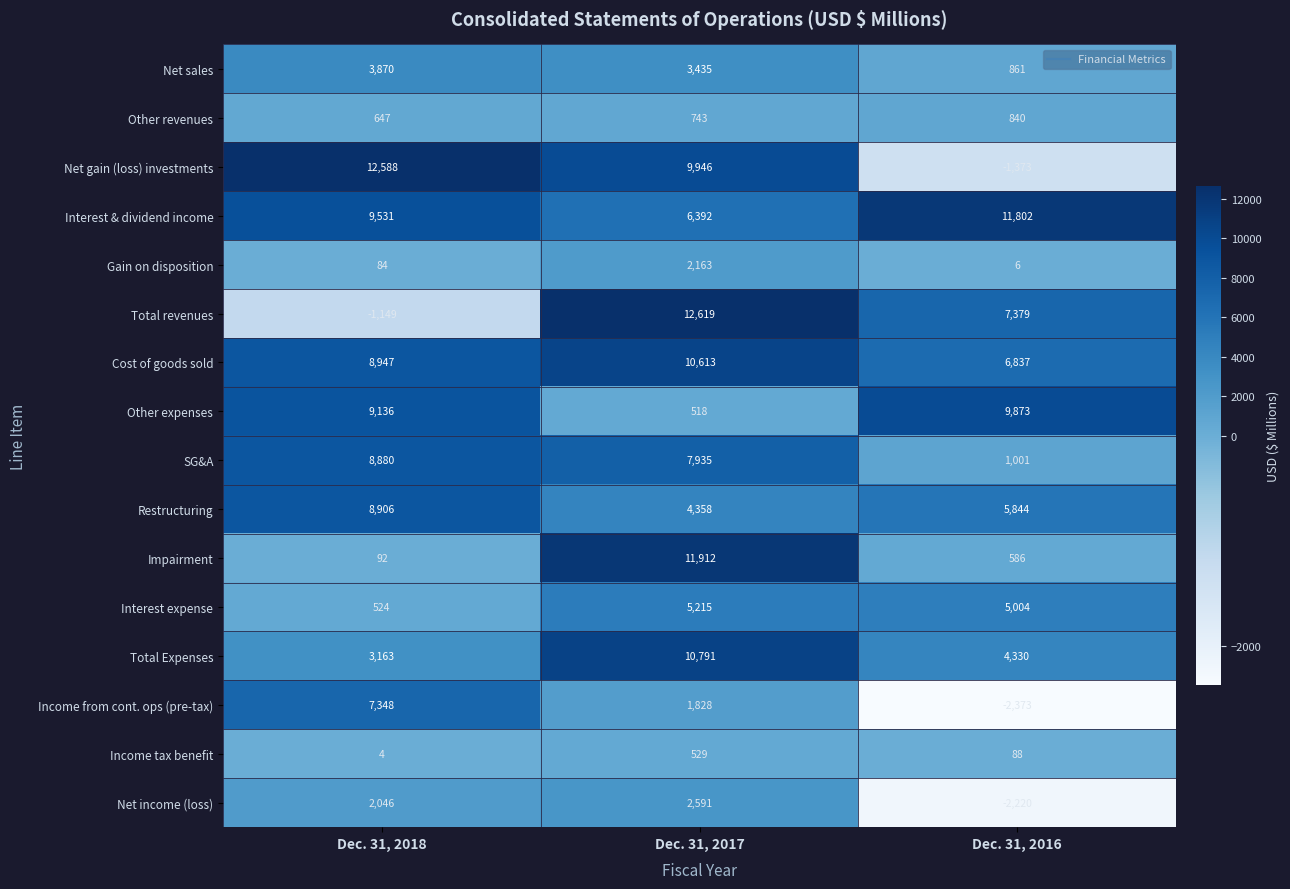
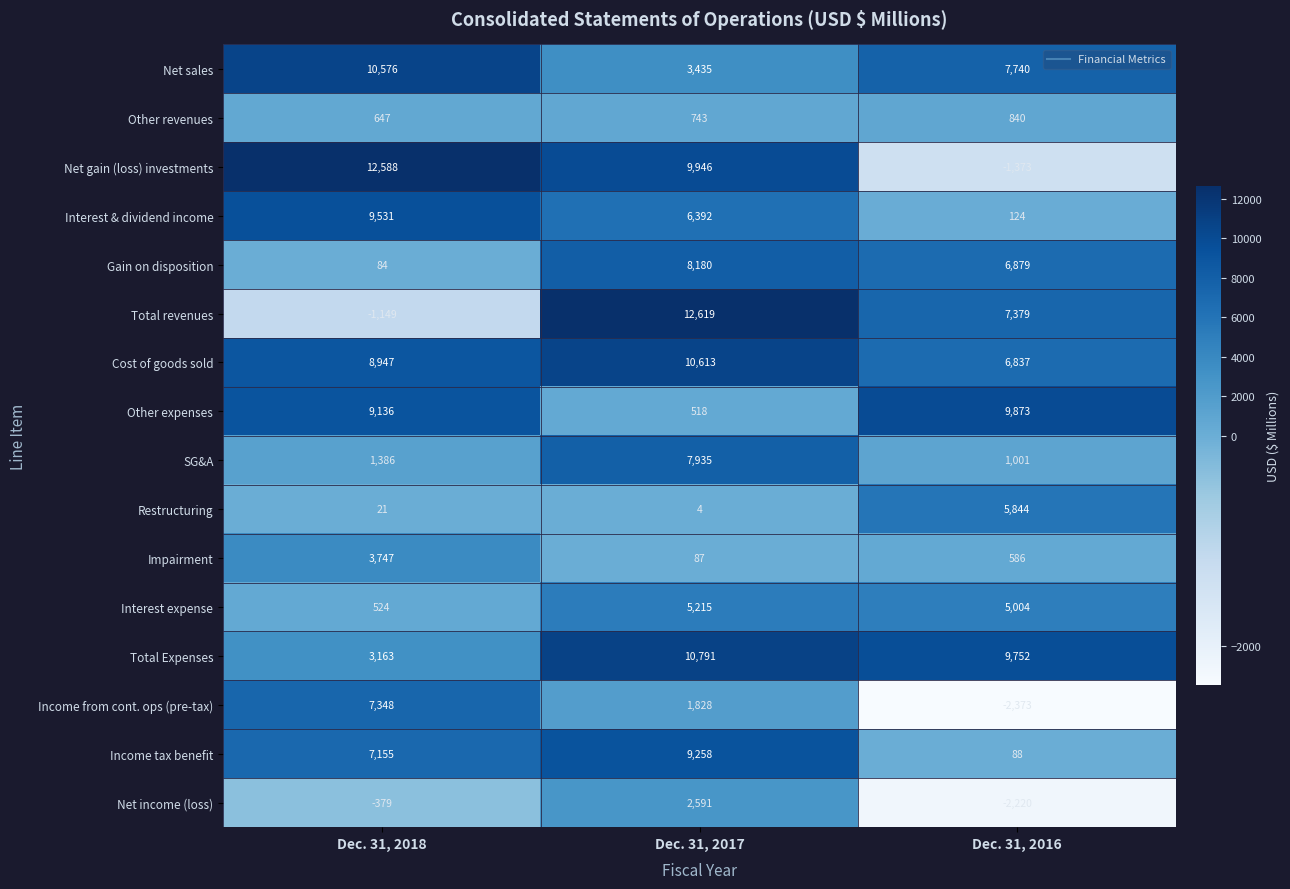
  {
    "Net sales": {
-     "Dec. 31, 2018": "3,870",
+     "Dec. 31, 2018": "10,576",
      "Dec. 31, 2017": "3,435",
-     "Dec. 31, 2016": "861"
+     "Dec. 31, 2016": "7,740"
    },
    "Other revenues": {
      "Dec. 31, 2018": "647",
      "Dec. 31, 2017": "743",
      "Dec. 31, 2016": "840"
    },
    "Net gain (loss) investments": {
      "Dec. 31, 2018": "12,588",
      "Dec. 31, 2017": "9,946"
    },
    "Interest & dividend income": {
      "Dec. 31, 2018": "9,531",
      "Dec. 31, 2017": "6,392",
-     "Dec. 31, 2016": "11,802"
+     "Dec. 31, 2016": "124"
    },
    "Gain on disposition": {
      "Dec. 31, 2018": "84",
-     "Dec. 31, 2017": "2,163",
-     "Dec. 31, 2016": "6"
+     "Dec. 31, 2017": "8,180",
+     "Dec. 31, 2016": "6,879"
    },
    "Total revenues": {
      "Dec. 31, 2017": "12,619",
      "Dec. 31, 2016": "7,379"
    },
    "Cost of goods sold": {
      "Dec. 31, 2018": "8,947",
      "Dec. 31, 2017": "10,613",
      "Dec. 31, 2016": "6,837"
    },
    "Other expenses": {
      "Dec. 31, 2018": "9,136",
      "Dec. 31, 2017": "518",
      "Dec. 31, 2016": "9,873"
    },
    "SG&A": {
-     "Dec. 31, 2018": "8,880",
+     "Dec. 31, 2018": "1,386",
      "Dec. 31, 2017": "7,935",
      "Dec. 31, 2016": "1,001"
    },
    "Restructuring": {
-     "Dec. 31, 2018": "8,906",
-     "Dec. 31, 2017": "4,358",
+     "Dec. 31, 2018": "21",
+     "Dec. 31, 2017": "4",
      "Dec. 31, 2016": "5,844"
    },
    "Impairment": {
-     "Dec. 31, 2018": "92",
-     "Dec. 31, 2017": "11,912",
+     "Dec. 31, 2018": "3,747",
+     "Dec. 31, 2017": "87",
      "Dec. 31, 2016": "586"
    },
    "Interest expense": {
      "Dec. 31, 2018": "524",
      "Dec. 31, 2017": "5,215",
      "Dec. 31, 2016": "5,004"
    },
    "Total Expenses": {
      "Dec. 31, 2018": "3,163",
      "Dec. 31, 2017": "10,791",
-     "Dec. 31, 2016": "4,330"
+     "Dec. 31, 2016": "9,752"
    },
    "Income from cont. ops (pre-tax)": {
      "Dec. 31, 2018": "7,348",
      "Dec. 31, 2017": "1,828"
    },
    "Income tax benefit": {
-     "Dec. 31, 2018": "4",
-     "Dec. 31, 2017": "529",
+     "Dec. 31, 2018": "7,155",
+     "Dec. 31, 2017": "9,258",
      "Dec. 31, 2016": "88"
    },
    "Net income (loss)": {
-     "Dec. 31, 2018": "2,046",
+     "Dec. 31, 2018": "-379",
      "Dec. 31, 2017": "2,591"
    }
  }
